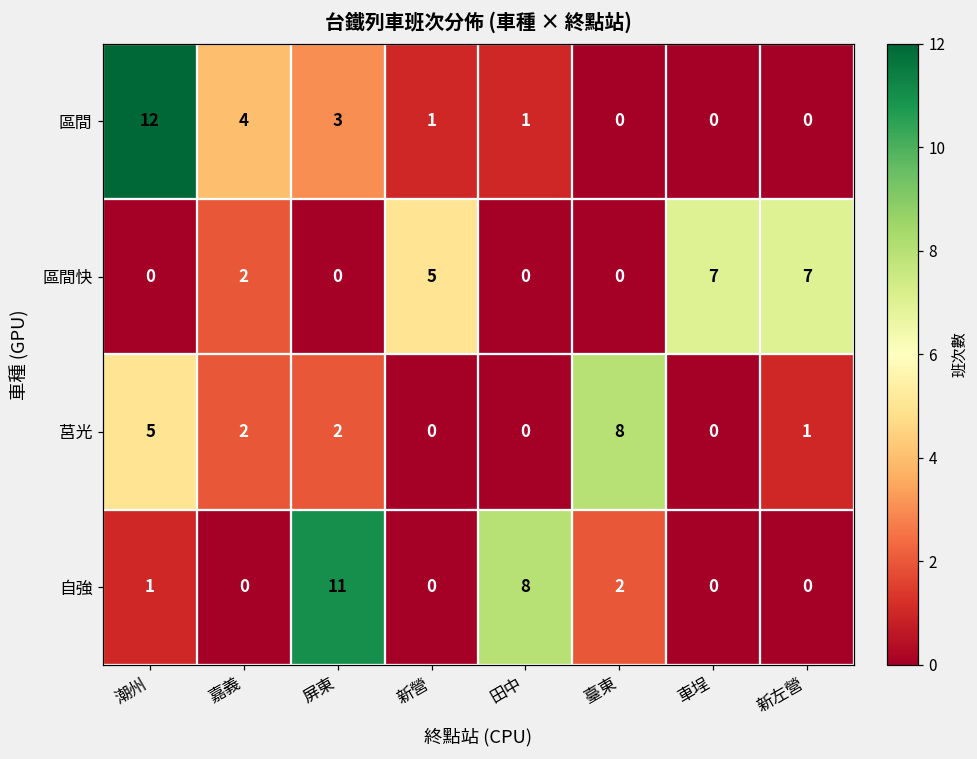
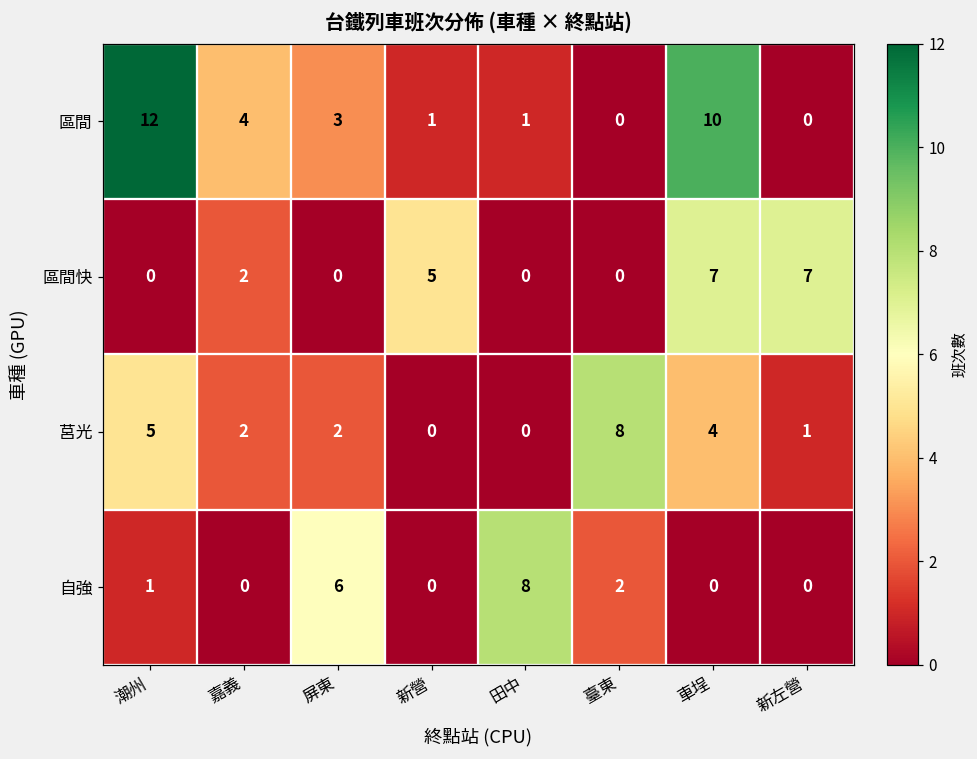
  {
    "區間": {
      "潮州": 12,
      "嘉義": 4,
      "屏東": 3,
      "新營": 1,
      "田中": 1,
      "臺東": 0,
-     "車埕": 0,
+     "車埕": 10,
      "新左營": 0
    },
    "區間快": {
      "潮州": 0,
      "嘉義": 2,
      "屏東": 0,
      "新營": 5,
      "田中": 0,
      "臺東": 0,
      "車埕": 7,
      "新左營": 7
    },
    "莒光": {
      "潮州": 5,
      "嘉義": 2,
      "屏東": 2,
      "新營": 0,
      "田中": 0,
      "臺東": 8,
-     "車埕": 0,
+     "車埕": 4,
      "新左營": 1
    },
    "自強": {
      "潮州": 1,
      "嘉義": 0,
-     "屏東": 11,
+     "屏東": 6,
      "新營": 0,
      "田中": 8,
      "臺東": 2,
      "車埕": 0,
      "新左營": 0
    }
  }
